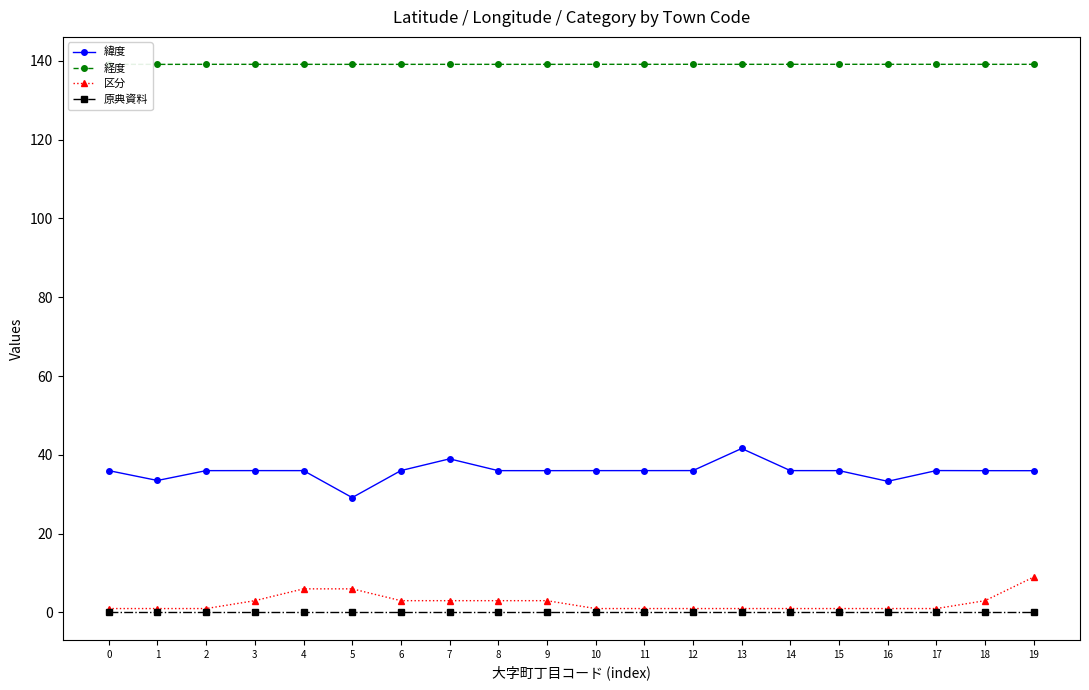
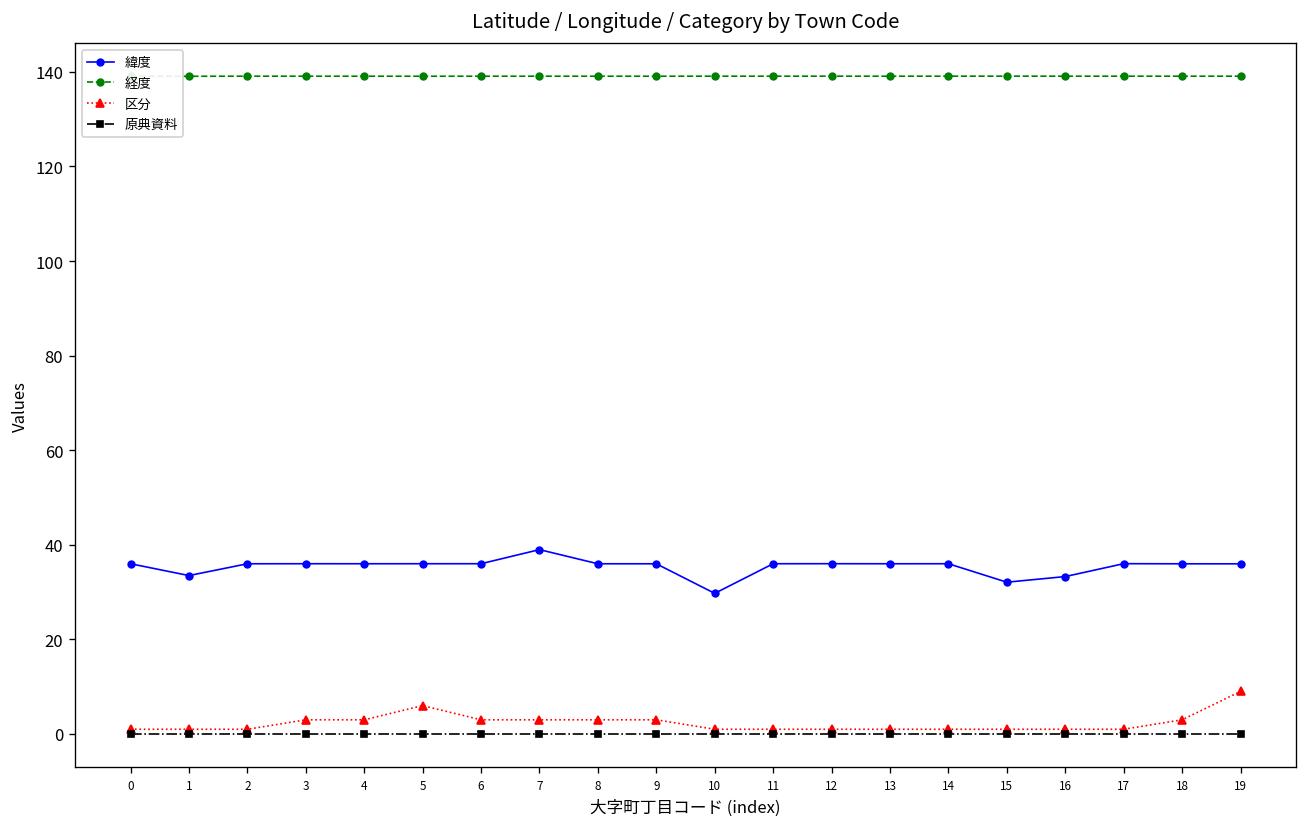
  {
    "緯度": {
      "0": 36,
      "1": 33,
      "2": 36,
      "3": 36,
      "4": 36,
-     "5": 29,
+     "5": 36,
      "6": 36,
      "7": 39,
      "8": 36,
      "9": 36,
-     "10": 36,
+     "10": 30,
      "11": 36,
      "12": 36,
-     "13": 42,
+     "13": 36,
      "14": 36,
-     "15": 36,
+     "15": 32,
      "16": 33,
      "17": 36,
      "18": 36,
      "19": 36
    },
    "経度": {
      "1": 139,
      "2": 139,
      "3": 139,
      "4": 139,
      "5": 139,
      "6": 139,
      "7": 139,
      "8": 139,
      "9": 139,
      "10": 139,
      "11": 139,
      "12": 139,
      "13": 139,
      "14": 139,
      "15": 139,
      "16": 139,
      "17": 139,
      "18": 139,
      "19": 139
    },
    "区分": {
      "0": 1,
      "1": 1,
      "2": 1,
      "3": 3,
-     "4": 6,
+     "4": 3,
      "5": 6,
      "6": 3,
      "7": 3,
      "8": 3,
      "9": 3,
      "10": 1,
      "11": 1,
      "12": 1,
      "13": 1,
      "14": 1,
      "15": 1,
      "16": 1,
      "17": 1,
      "18": 3,
      "19": 9
    },
    "原典資料": {
      "0": 0,
      "1": 0,
      "2": 0,
      "3": 0,
      "4": 0,
      "5": 0,
      "6": 0,
      "7": 0,
      "8": 0,
      "9": 0,
      "10": 0,
      "11": 0,
      "12": 0,
      "13": 0,
      "14": 0,
      "15": 0,
      "16": 0,
      "17": 0,
      "18": 0,
      "19": 0
    }
  }
